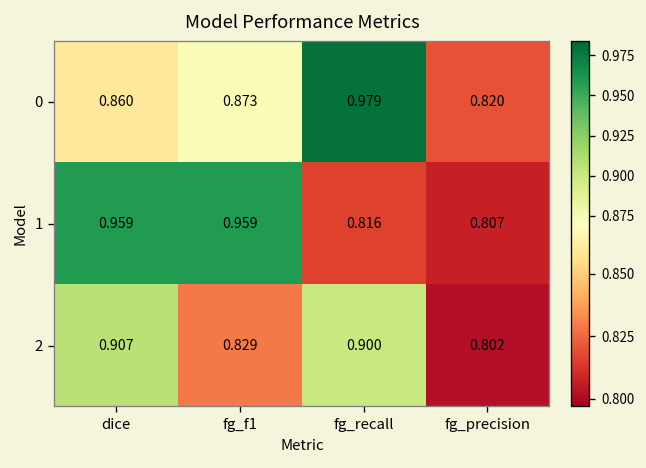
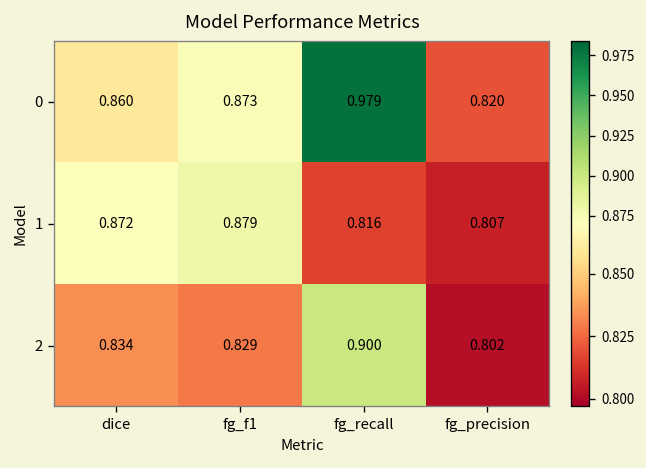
  {
    "0": {
      "dice": 0.860,
      "fg_f1": 0.873,
      "fg_recall": 0.979,
      "fg_precision": 0.820
    },
    "1": {
-     "dice": 0.959,
-     "fg_f1": 0.959,
+     "dice": 0.872,
+     "fg_f1": 0.879,
      "fg_recall": 0.816,
      "fg_precision": 0.807
    },
    "2": {
-     "dice": 0.907,
+     "dice": 0.834,
      "fg_f1": 0.829,
      "fg_recall": 0.900,
      "fg_precision": 0.802
    }
  }
